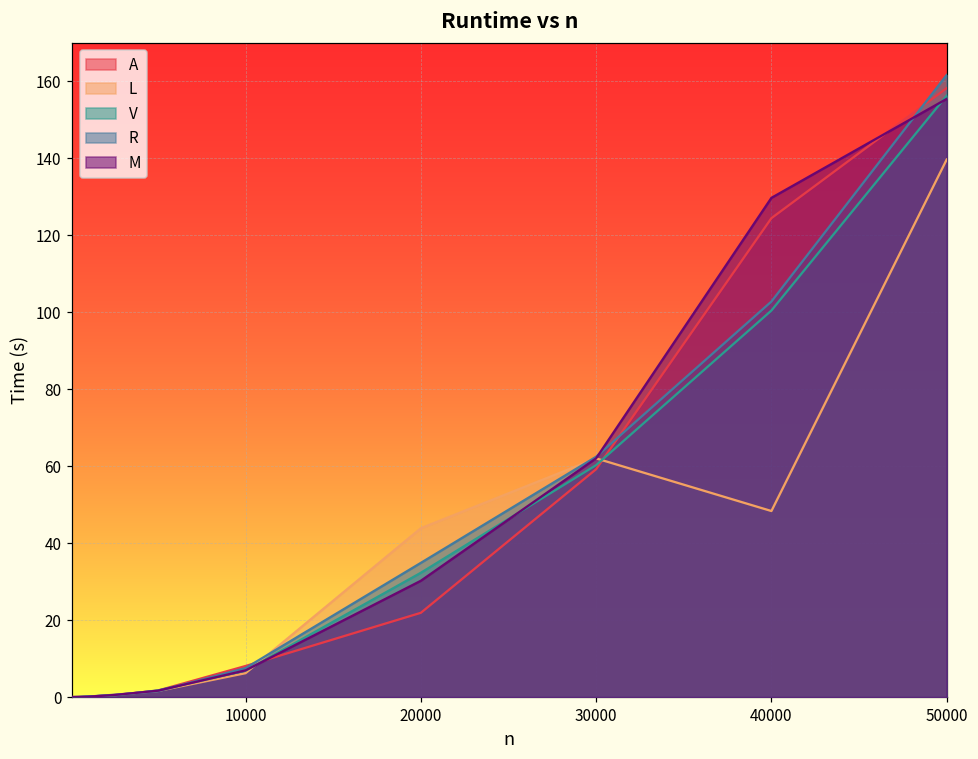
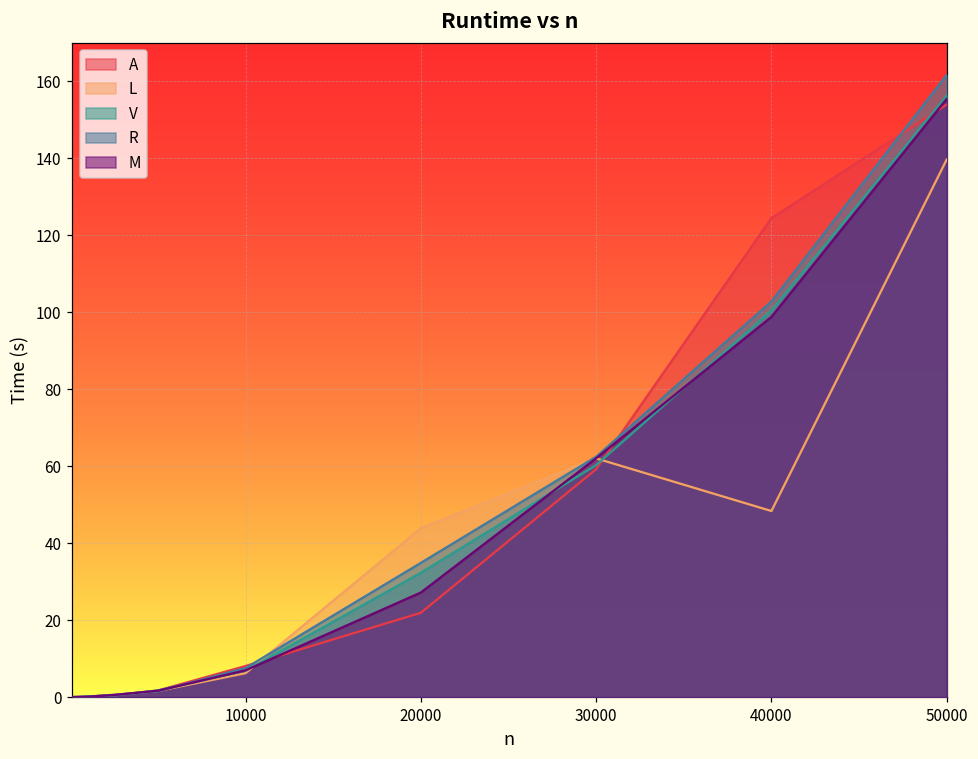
  {
    "A": {
      "20000": 22,
      "30000": 59,
      "40000": 124,
-     "50000": 158
+     "50000": 154
    },
    "L": {
      "20000": 44,
      "40000": 48,
      "50000": 140
    },
    "M": {
-     "20000": 30,
-     "40000": 130,
+     "20000": 27,
+     "40000": 99,
      "50000": 155
    }
  }
